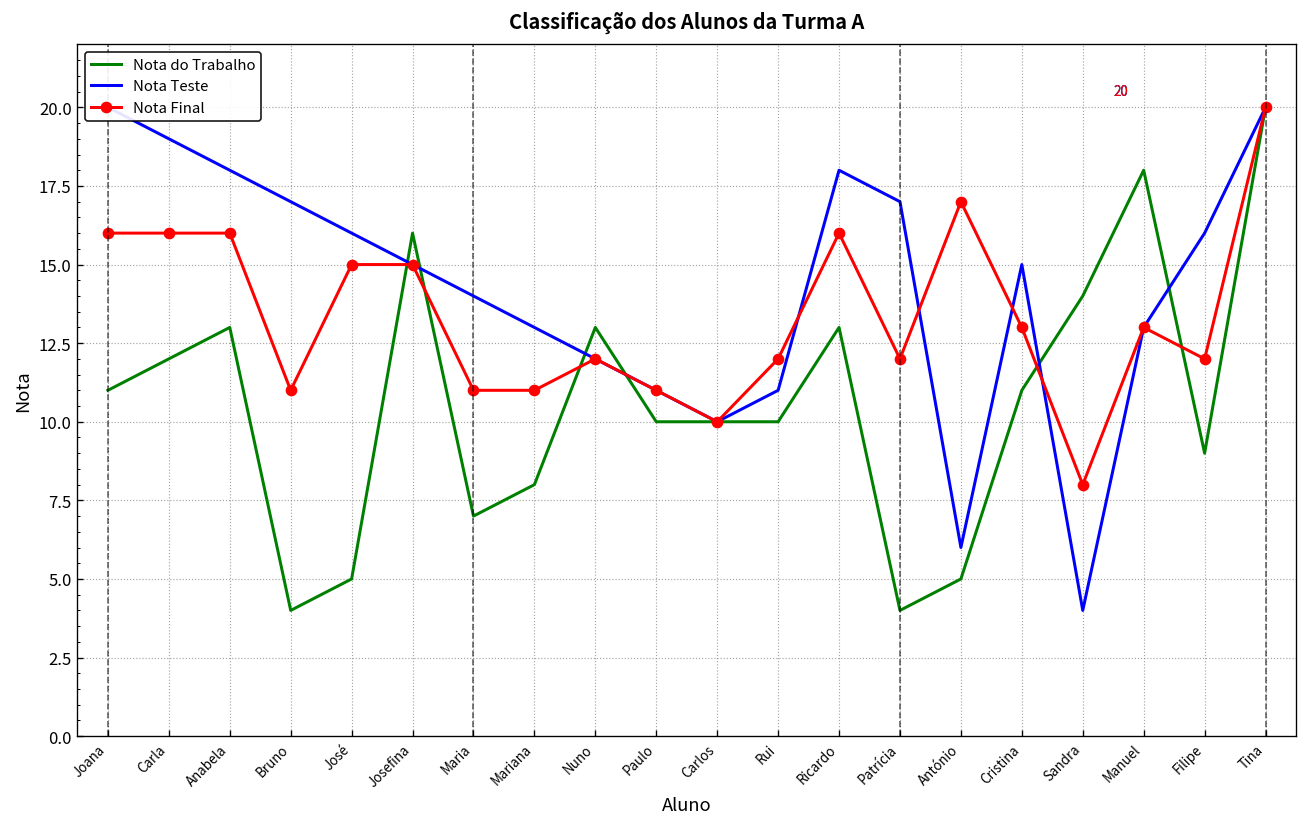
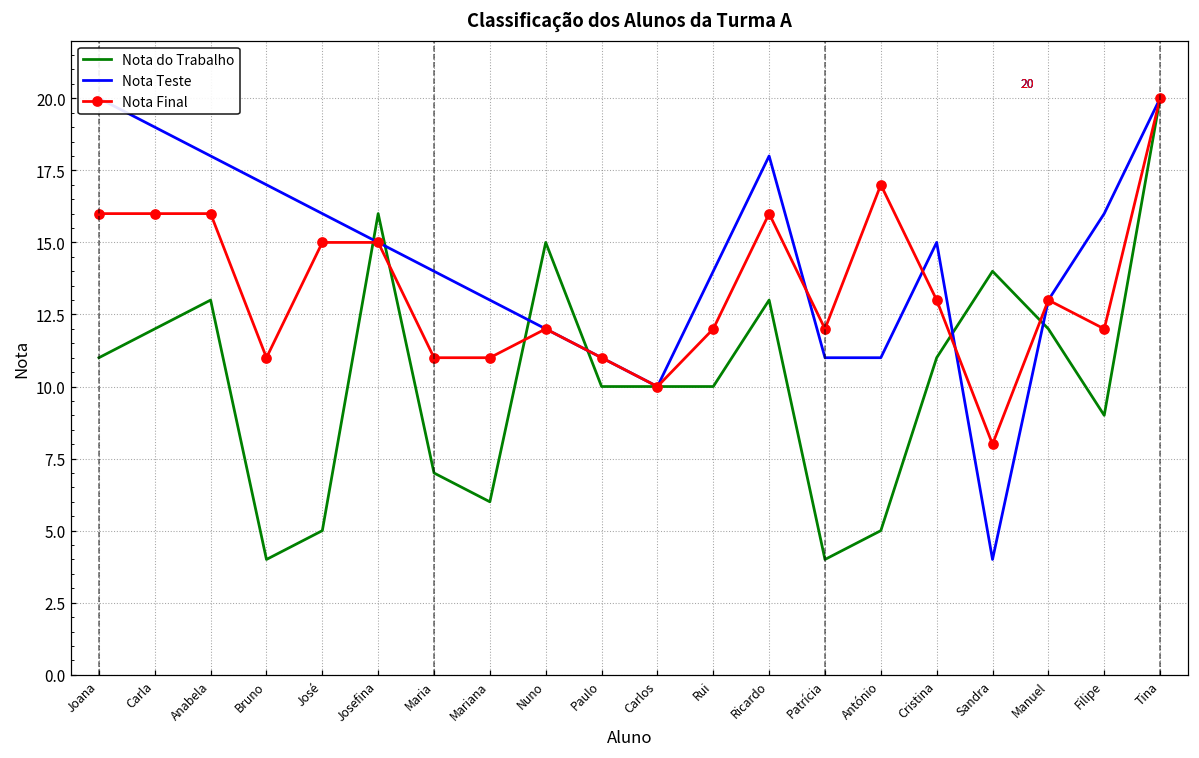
  {
    "Nota do Trabalho": {
      "Joana": 11,
      "Carla": 12,
      "Anabela": 13,
      "Bruno": 4,
      "José": 5,
      "Josefina": 16,
      "Maria": 7,
-     "Mariana": 8,
-     "Nuno": 13,
+     "Mariana": 6,
+     "Nuno": 15,
      "Paulo": 10,
      "Rui": 10,
      "Ricardo": 13,
      "Patrícia": 4,
      "António": 5,
      "Cristina": 11,
      "Sandra": 14,
-     "Manuel": 18,
+     "Manuel": 12,
      "Filipe": 9
    },
    "Nota Teste": {
      "Carla": 19,
      "Anabela": 18,
      "Bruno": 17,
      "José": 16,
      "Maria": 14,
      "Mariana": 13,
-     "Rui": 11,
+     "Rui": 14,
      "Ricardo": 18,
-     "Patrícia": 17,
-     "António": 6,
+     "Patrícia": 11,
+     "António": 11,
      "Cristina": 15,
      "Sandra": 4,
      "Filipe": 16
    },
    "Nota Final": {
      "Joana": 16,
      "Carla": 16,
      "Anabela": 16,
      "Bruno": 11,
      "José": 15,
      "Maria": 11,
      "Mariana": 11,
      "Rui": 12,
      "Ricardo": 16,
      "Patrícia": 12,
      "António": 17,
      "Cristina": 13,
      "Sandra": 8,
      "Filipe": 12
    }
  }
